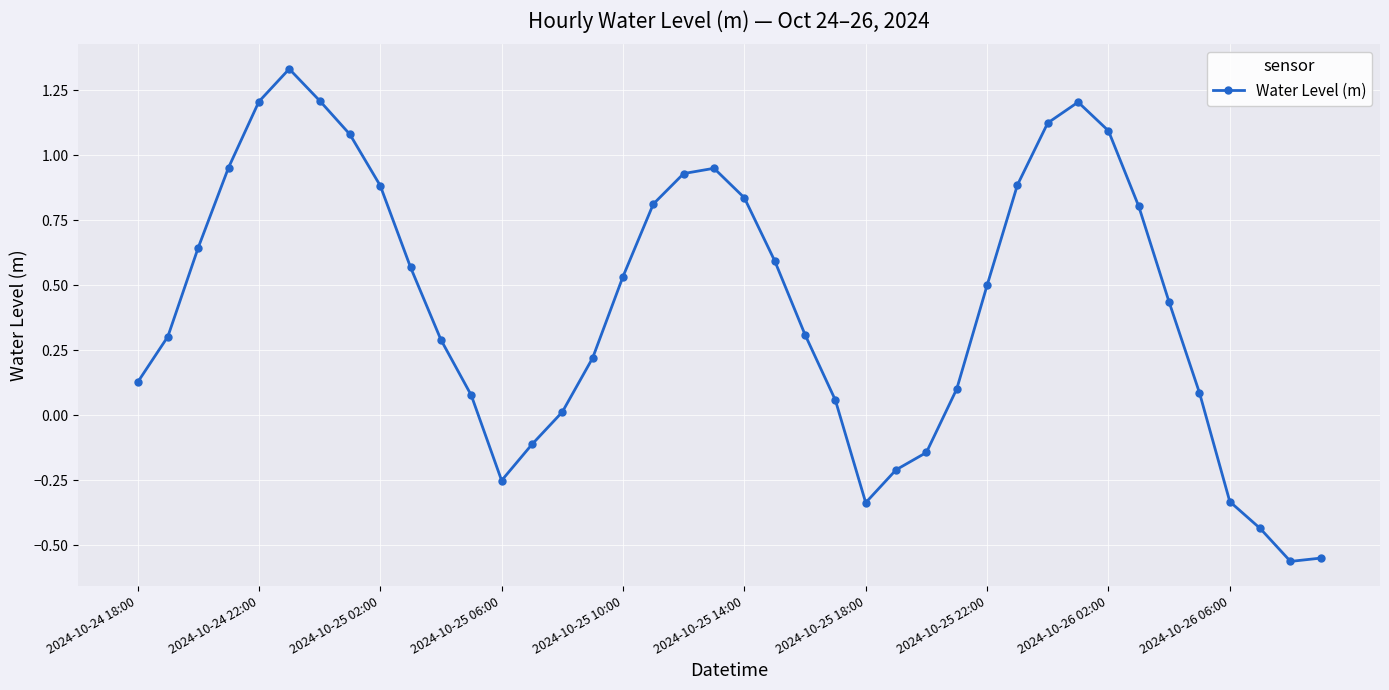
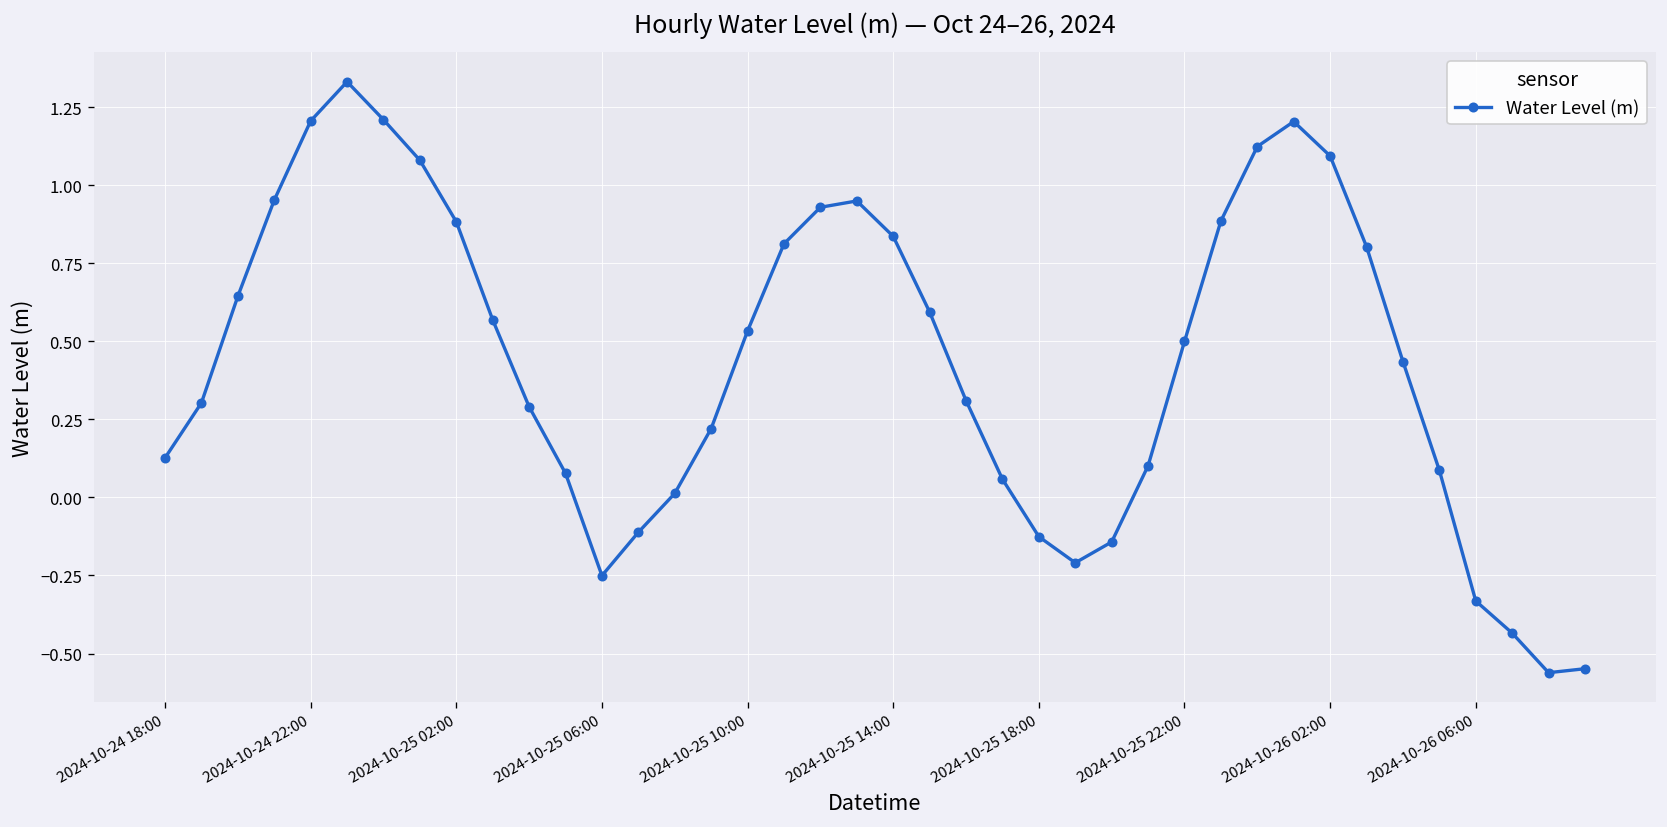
  {
    "2024-10-24 18:00": 0.13,
    "2024-10-24 22:00": 1.21,
    "2024-10-25 02:00": 0.88,
    "2024-10-25 06:00": -0.25,
    "2024-10-25 10:00": 0.53,
    "2024-10-25 14:00": 0.84,
-   "2024-10-25 18:00": -0.34,
+   "2024-10-25 18:00": -0.13,
    "2024-10-25 22:00": 0.50,
    "2024-10-26 02:00": 1.09,
    "2024-10-26 06:00": -0.33
  }
